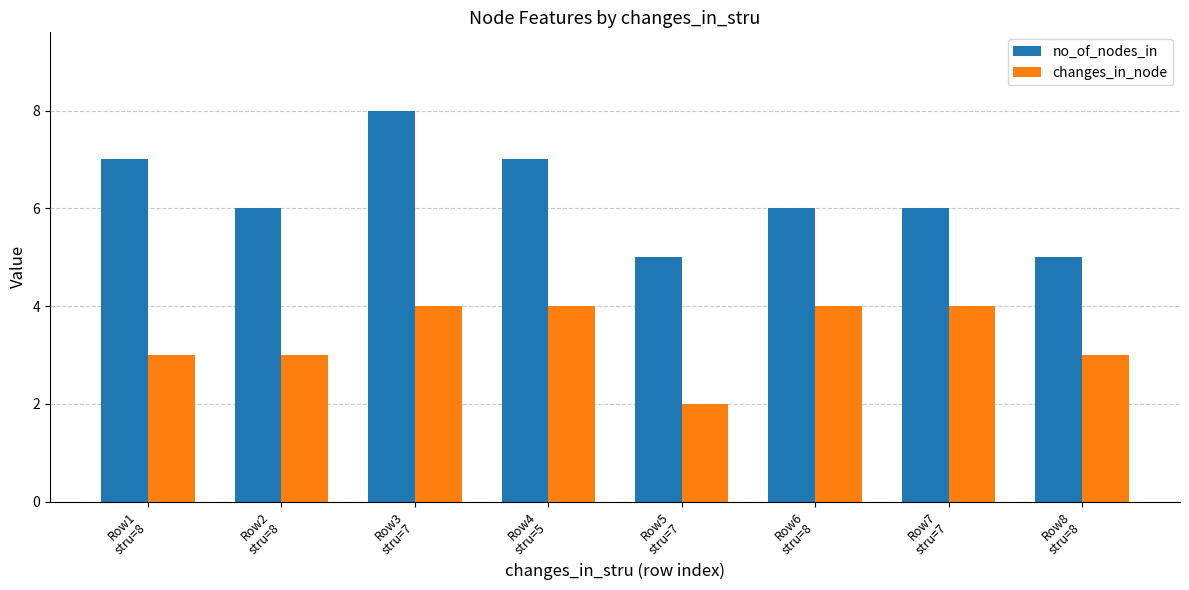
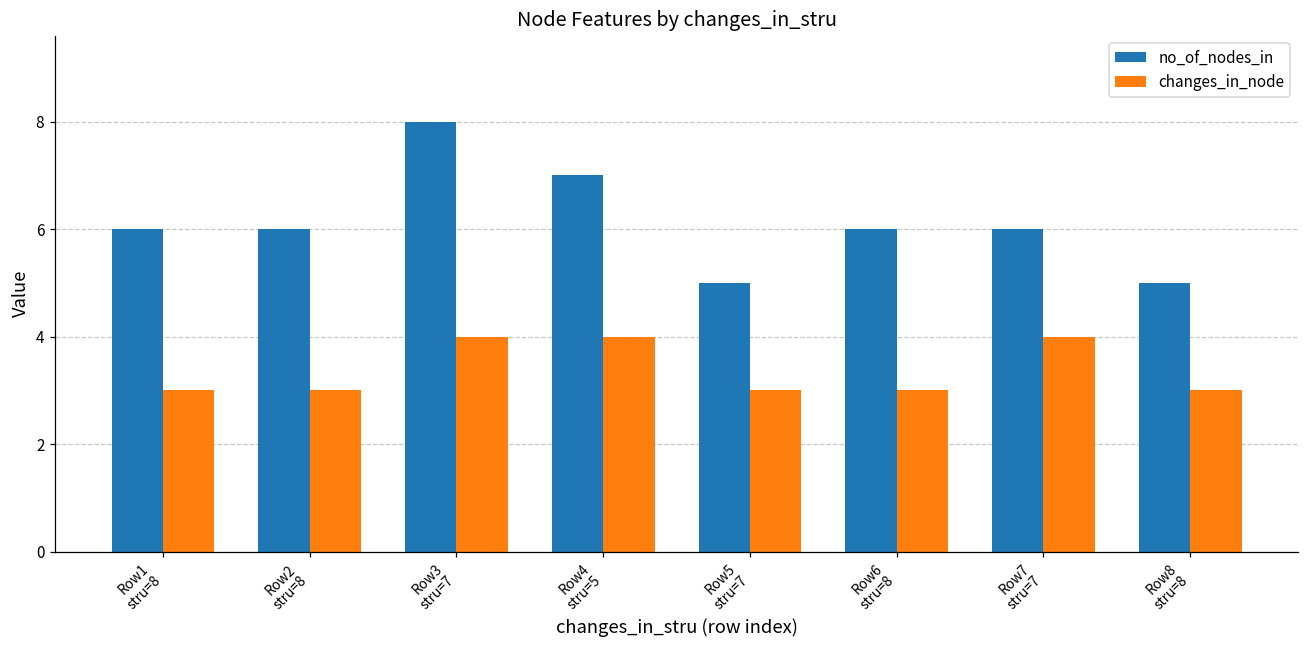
  {
    "no_of_nodes_in": {
-     "Row1 stru=8": 7,
+     "Row1 stru=8": 6,
      "Row2 stru=8": 6,
      "Row3 stru=7": 8,
      "Row4 stru=5": 7,
      "Row5 stru=7": 5,
      "Row6 stru=8": 6,
      "Row7 stru=7": 6,
      "Row8 stru=8": 5
    },
    "changes_in_node": {
      "Row1 stru=8": 3,
      "Row2 stru=8": 3,
      "Row3 stru=7": 4,
      "Row4 stru=5": 4,
-     "Row5 stru=7": 2,
-     "Row6 stru=8": 4,
+     "Row5 stru=7": 3,
+     "Row6 stru=8": 3,
      "Row7 stru=7": 4,
      "Row8 stru=8": 3
    }
  }
